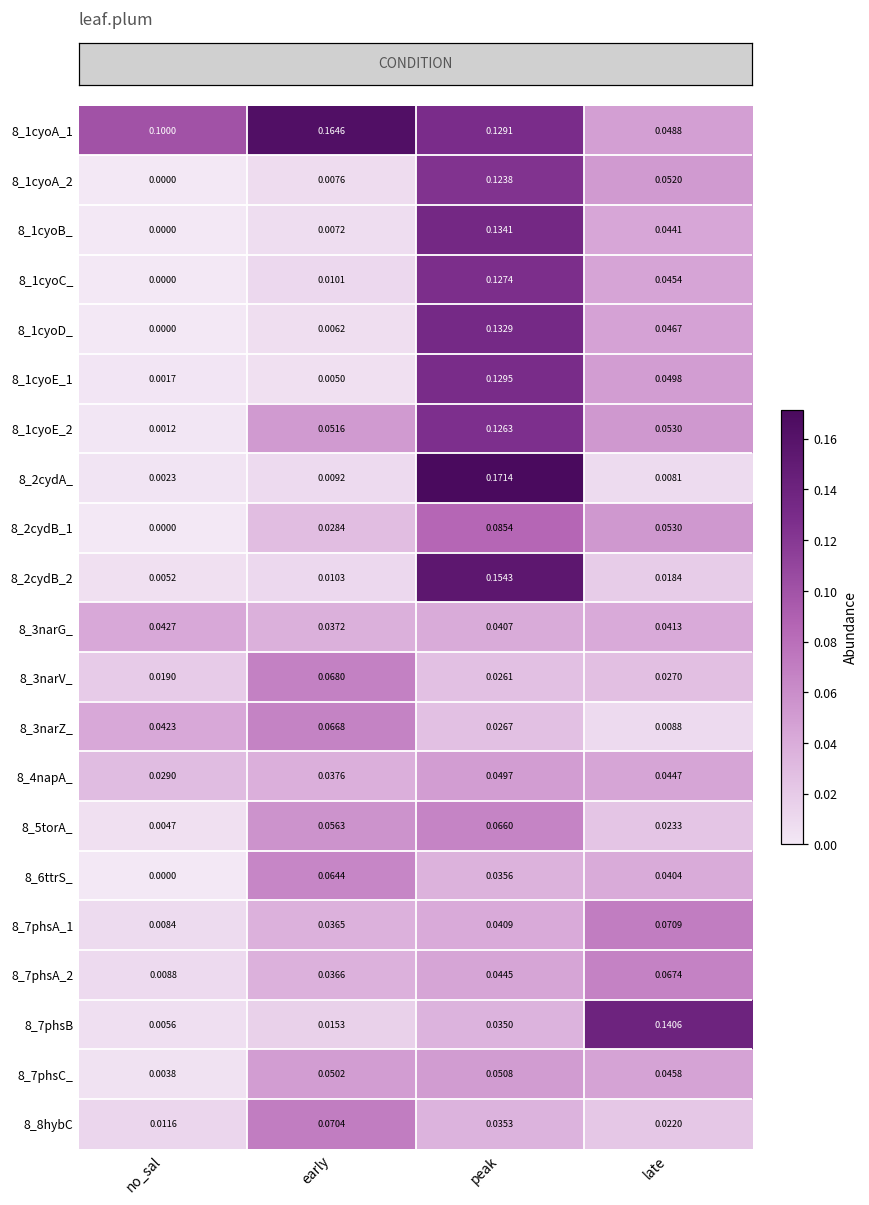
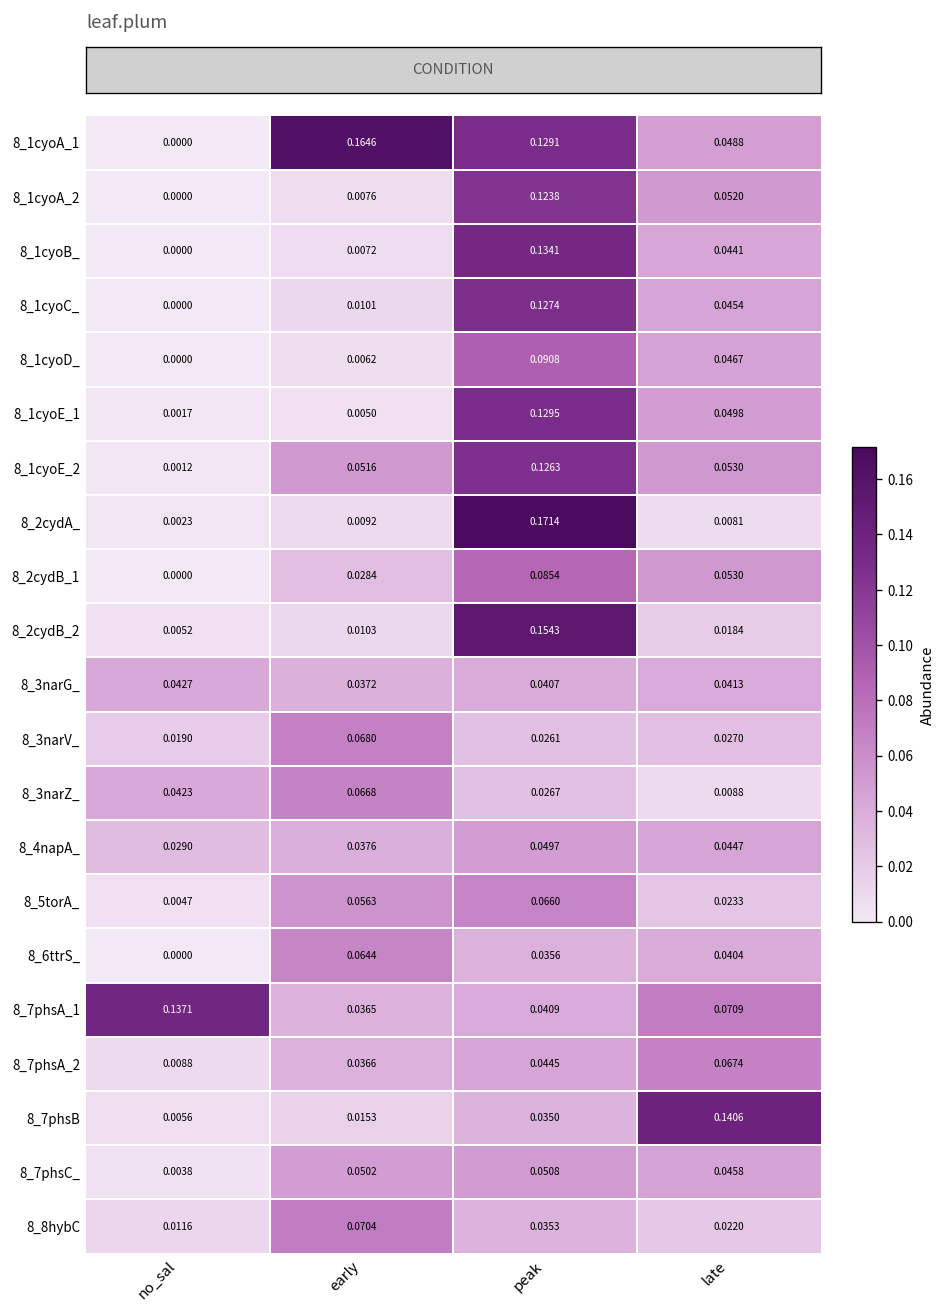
  {
    "8_1cyoA_1": {
-     "no_sal": 0.1000,
+     "no_sal": 0.0000,
      "early": 0.1646,
      "peak": 0.1291,
      "late": 0.0488
    },
    "8_1cyoA_2": {
      "no_sal": 0.0000,
      "early": 0.0076,
      "peak": 0.1238,
      "late": 0.0520
    },
    "8_1cyoB_": {
      "no_sal": 0.0000,
      "early": 0.0072,
      "peak": 0.1341,
      "late": 0.0441
    },
    "8_1cyoC_": {
      "no_sal": 0.0000,
      "early": 0.0101,
      "peak": 0.1274,
      "late": 0.0454
    },
    "8_1cyoD_": {
      "no_sal": 0.0000,
      "early": 0.0062,
-     "peak": 0.1329,
+     "peak": 0.0908,
      "late": 0.0467
    },
    "8_1cyoE_1": {
      "no_sal": 0.0017,
      "early": 0.0050,
      "peak": 0.1295,
      "late": 0.0498
    },
    "8_1cyoE_2": {
      "no_sal": 0.0012,
      "early": 0.0516,
      "peak": 0.1263,
      "late": 0.0530
    },
    "8_2cydA_": {
      "no_sal": 0.0023,
      "early": 0.0092,
      "peak": 0.1714,
      "late": 0.0081
    },
    "8_2cydB_1": {
      "no_sal": 0.0000,
      "early": 0.0284,
      "peak": 0.0854,
      "late": 0.0530
    },
    "8_2cydB_2": {
      "no_sal": 0.0052,
      "early": 0.0103,
      "peak": 0.1543,
      "late": 0.0184
    },
    "8_3narG_": {
      "no_sal": 0.0427,
      "early": 0.0372,
      "peak": 0.0407,
      "late": 0.0413
    },
    "8_3narV_": {
      "no_sal": 0.0190,
      "early": 0.0680,
      "peak": 0.0261,
      "late": 0.0270
    },
    "8_3narZ_": {
      "no_sal": 0.0423,
      "early": 0.0668,
      "peak": 0.0267,
      "late": 0.0088
    },
    "8_4napA_": {
      "no_sal": 0.0290,
      "early": 0.0376,
      "peak": 0.0497,
      "late": 0.0447
    },
    "8_5torA_": {
      "no_sal": 0.0047,
      "early": 0.0563,
      "peak": 0.0660,
      "late": 0.0233
    },
    "8_6ttrS_": {
      "no_sal": 0.0000,
      "early": 0.0644,
      "peak": 0.0356,
      "late": 0.0404
    },
    "8_7phsA_1": {
-     "no_sal": 0.0084,
+     "no_sal": 0.1371,
      "early": 0.0365,
      "peak": 0.0409,
      "late": 0.0709
    },
    "8_7phsA_2": {
      "no_sal": 0.0088,
      "early": 0.0366,
      "peak": 0.0445,
      "late": 0.0674
    },
    "8_7phsB": {
      "no_sal": 0.0056,
      "early": 0.0153,
      "peak": 0.0350,
      "late": 0.1406
    },
    "8_7phsC_": {
      "no_sal": 0.0038,
      "early": 0.0502,
      "peak": 0.0508,
      "late": 0.0458
    },
    "8_8hybC": {
      "no_sal": 0.0116,
      "early": 0.0704,
      "peak": 0.0353,
      "late": 0.0220
    }
  }
